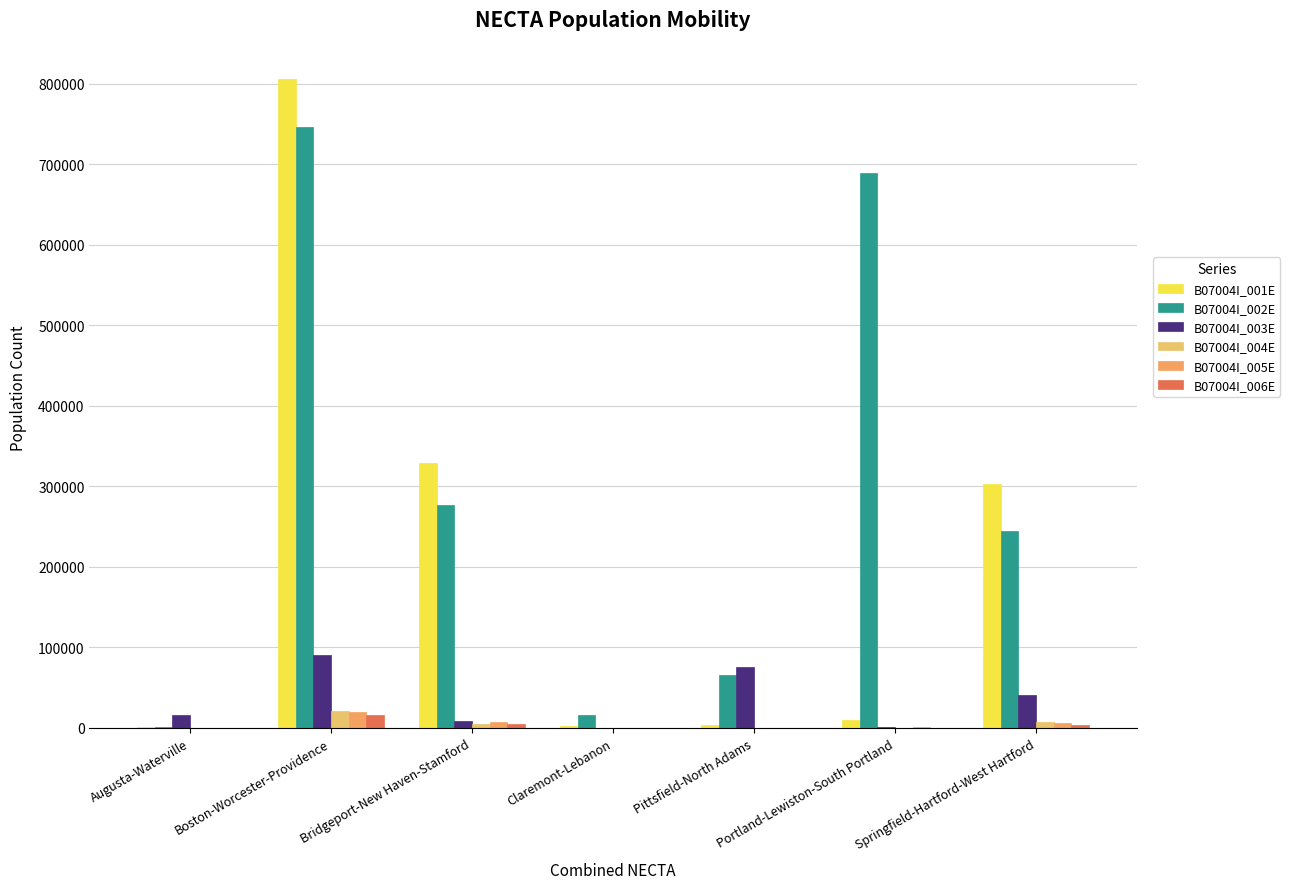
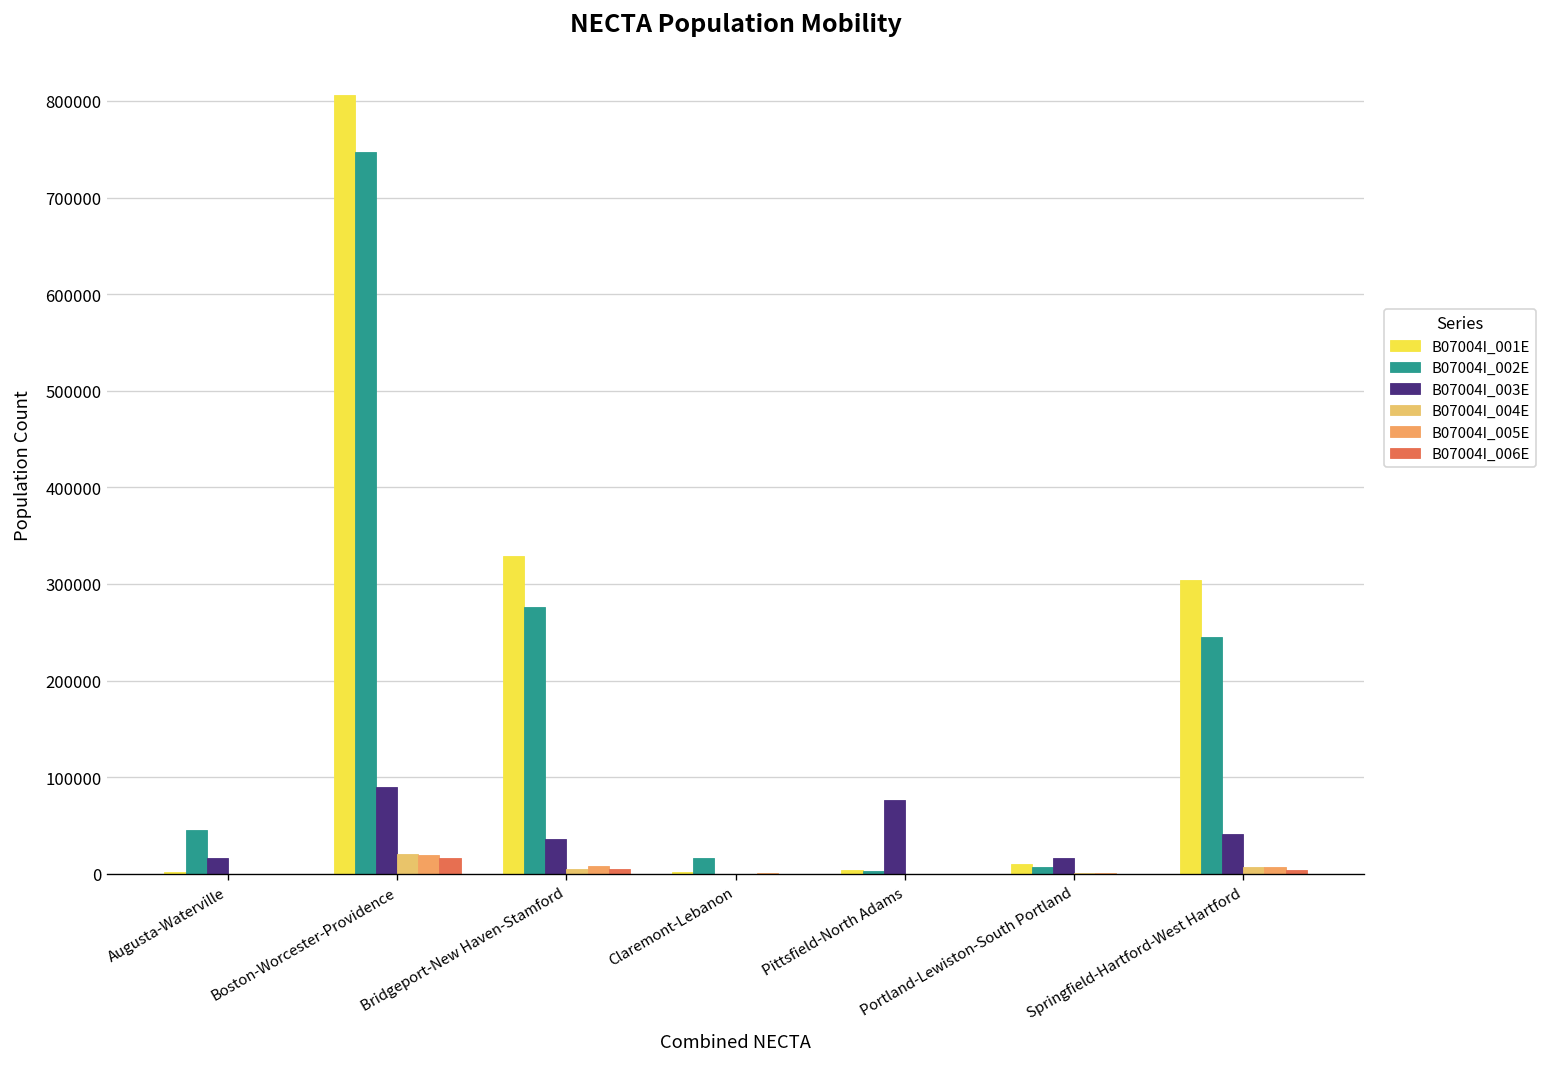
  {
    "B07004I_002E": {
-     "Augusta-Waterville": 0,
+     "Augusta-Waterville": 40000,
      "Boston-Worcester-Providence": 750000,
      "Bridgeport-New Haven-Stamford": 280000,
      "Claremont-Lebanon": 20000,
-     "Pittsfield-North Adams": 70000,
-     "Portland-Lewiston-South Portland": 690000,
+     "Pittsfield-North Adams": 0,
+     "Portland-Lewiston-South Portland": 10000,
      "Springfield-Hartford-West Hartford": 240000
    },
    "B07004I_003E": {
      "Augusta-Waterville": 20000,
      "Boston-Worcester-Providence": 90000,
-     "Bridgeport-New Haven-Stamford": 10000,
+     "Bridgeport-New Haven-Stamford": 40000,
      "Pittsfield-North Adams": 80000,
-     "Portland-Lewiston-South Portland": 0,
+     "Portland-Lewiston-South Portland": 20000,
      "Springfield-Hartford-West Hartford": 40000
    }
  }
